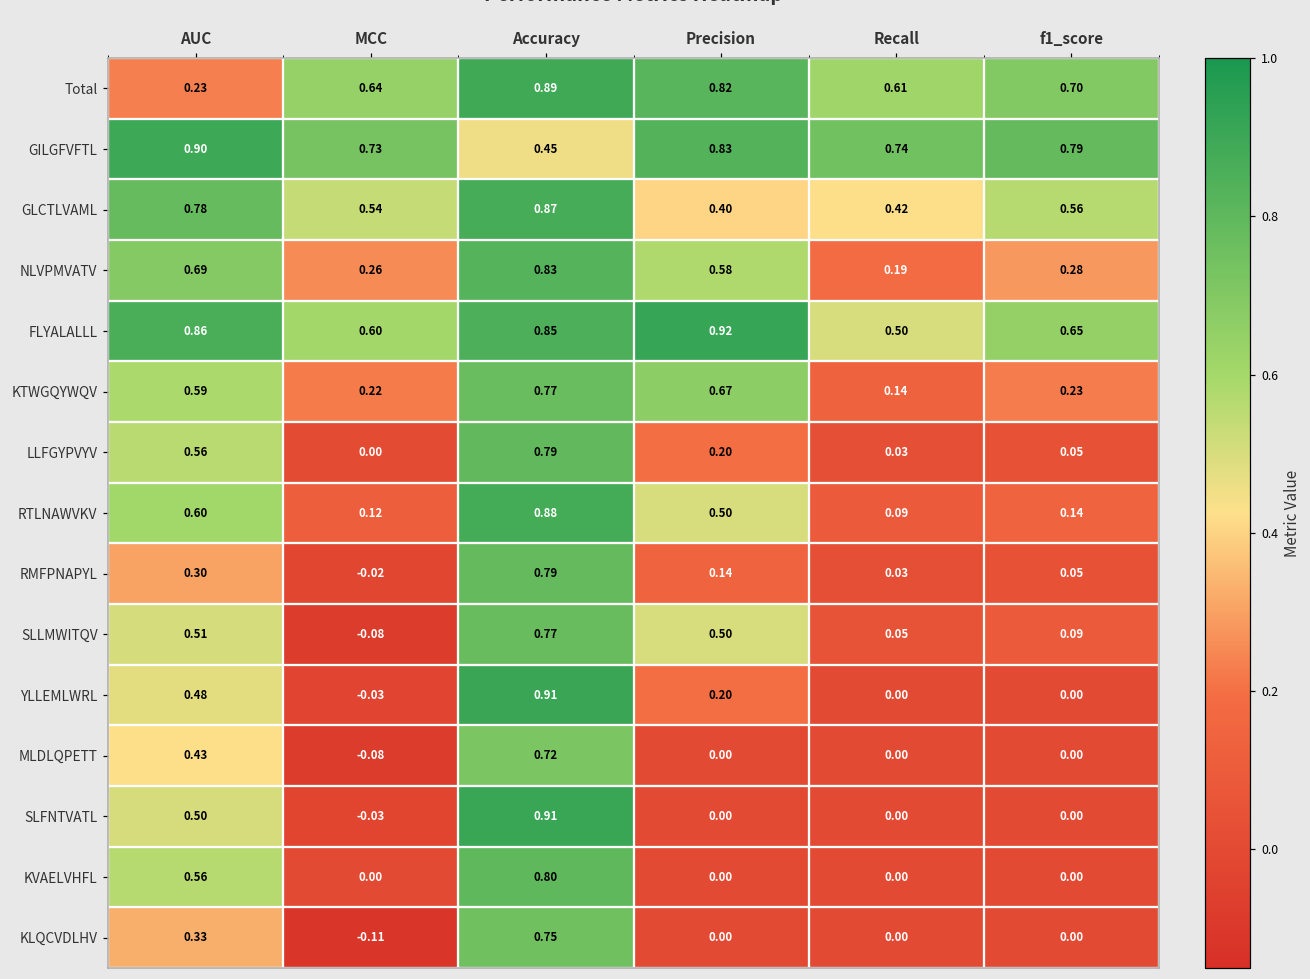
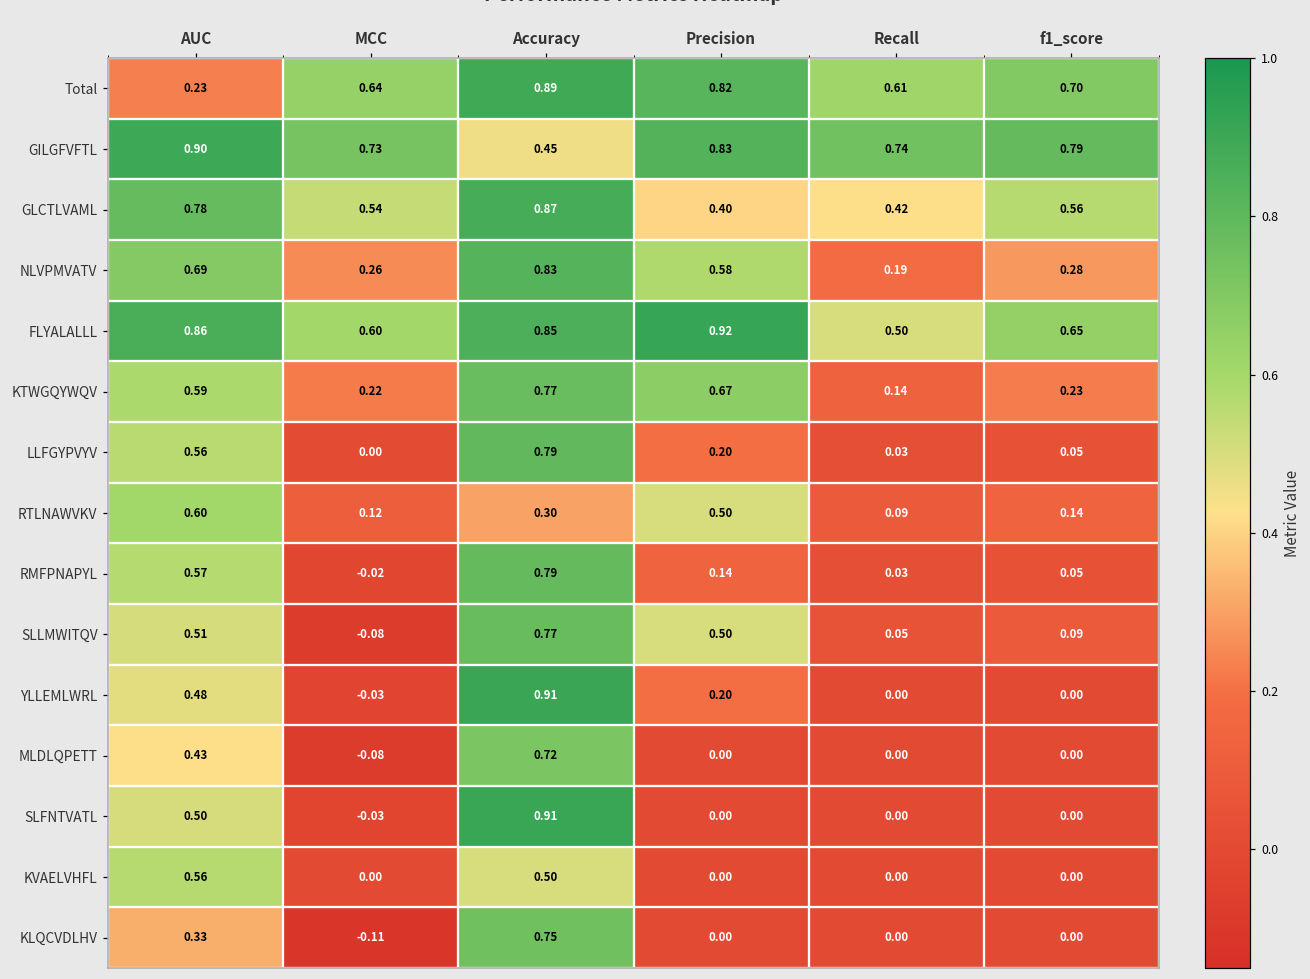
  {
    "Total": {
      "AUC": 0.23,
      "MCC": 0.64,
      "Accuracy": 0.89,
      "Precision": 0.82,
      "Recall": 0.61,
      "f1_score": 0.70
    },
    "GILGFVFTL": {
      "AUC": 0.90,
      "MCC": 0.73,
      "Accuracy": 0.45,
      "Precision": 0.83,
      "Recall": 0.74,
      "f1_score": 0.79
    },
    "GLCTLVAML": {
      "AUC": 0.78,
      "MCC": 0.54,
      "Accuracy": 0.87,
      "Precision": 0.40,
      "Recall": 0.42,
      "f1_score": 0.56
    },
    "NLVPMVATV": {
      "AUC": 0.69,
      "MCC": 0.26,
      "Accuracy": 0.83,
      "Precision": 0.58,
      "Recall": 0.19,
      "f1_score": 0.28
    },
    "FLYALALLL": {
      "AUC": 0.86,
      "MCC": 0.60,
      "Accuracy": 0.85,
      "Precision": 0.92,
      "Recall": 0.50,
      "f1_score": 0.65
    },
    "KTWGQYWQV": {
      "AUC": 0.59,
      "MCC": 0.22,
      "Accuracy": 0.77,
      "Precision": 0.67,
      "Recall": 0.14,
      "f1_score": 0.23
    },
    "LLFGYPVYV": {
      "AUC": 0.56,
      "MCC": 0.00,
      "Accuracy": 0.79,
      "Precision": 0.20,
      "Recall": 0.03,
      "f1_score": 0.05
    },
    "RTLNAWVKV": {
      "AUC": 0.60,
      "MCC": 0.12,
-     "Accuracy": 0.88,
+     "Accuracy": 0.30,
      "Precision": 0.50,
      "Recall": 0.09,
      "f1_score": 0.14
    },
    "RMFPNAPYL": {
-     "AUC": 0.30,
+     "AUC": 0.57,
      "MCC": -0.02,
      "Accuracy": 0.79,
      "Precision": 0.14,
      "Recall": 0.03,
      "f1_score": 0.05
    },
    "SLLMWITQV": {
      "AUC": 0.51,
      "MCC": -0.08,
      "Accuracy": 0.77,
      "Precision": 0.50,
      "Recall": 0.05,
      "f1_score": 0.09
    },
    "YLLEMLWRL": {
      "AUC": 0.48,
      "MCC": -0.03,
      "Accuracy": 0.91,
      "Precision": 0.20,
      "Recall": 0.00,
      "f1_score": 0.00
    },
    "MLDLQPETT": {
      "AUC": 0.43,
      "MCC": -0.08,
      "Accuracy": 0.72,
      "Precision": 0.00,
      "Recall": 0.00,
      "f1_score": 0.00
    },
    "SLFNTVATL": {
      "AUC": 0.50,
      "MCC": -0.03,
      "Accuracy": 0.91,
      "Precision": 0.00,
      "Recall": 0.00,
      "f1_score": 0.00
    },
    "KVAELVHFL": {
      "AUC": 0.56,
      "MCC": 0.00,
-     "Accuracy": 0.80,
+     "Accuracy": 0.50,
      "Precision": 0.00,
      "Recall": 0.00,
      "f1_score": 0.00
    },
    "KLQCVDLHV": {
      "AUC": 0.33,
      "MCC": -0.11,
      "Accuracy": 0.75,
      "Precision": 0.00,
      "Recall": 0.00,
      "f1_score": 0.00
    }
  }
